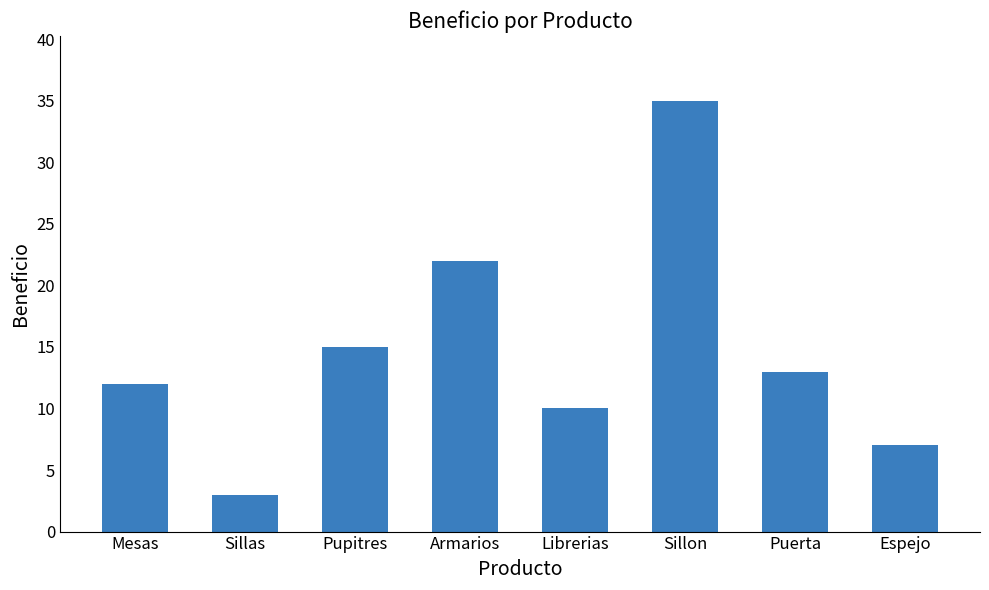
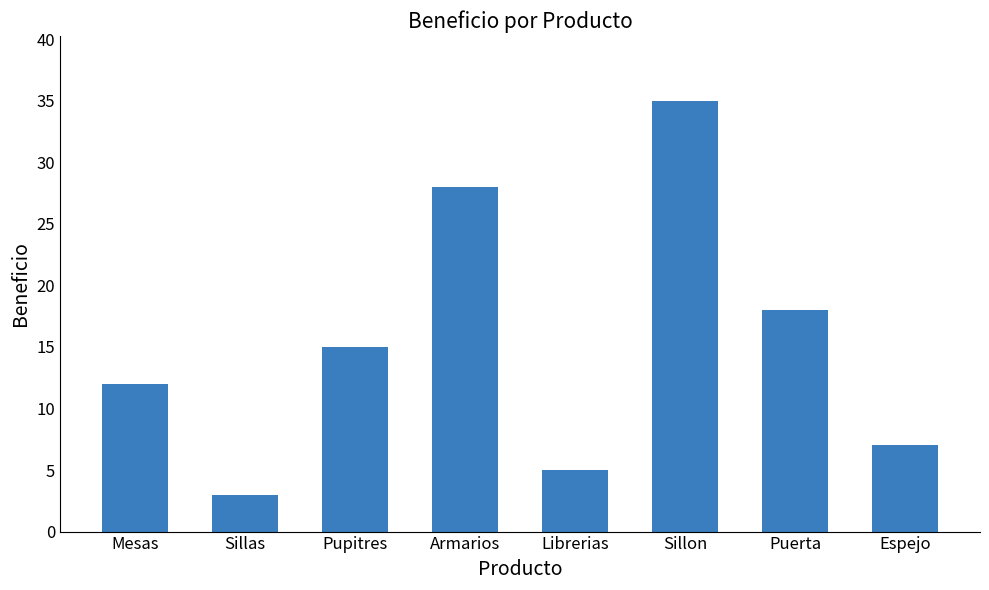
  {
    "Mesas": 12,
    "Sillas": 3,
    "Pupitres": 15,
-   "Armarios": 22,
-   "Librerias": 10,
+   "Armarios": 28,
+   "Librerias": 5,
    "Sillon": 35,
-   "Puerta": 13,
+   "Puerta": 18,
    "Espejo": 7
  }
